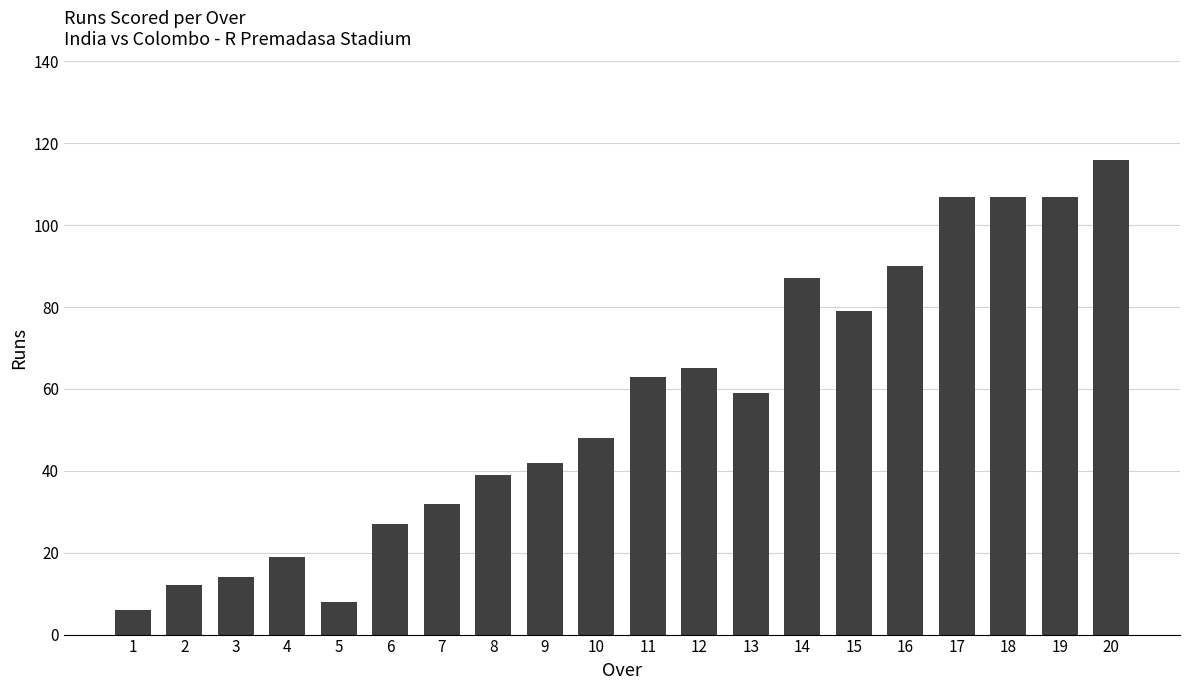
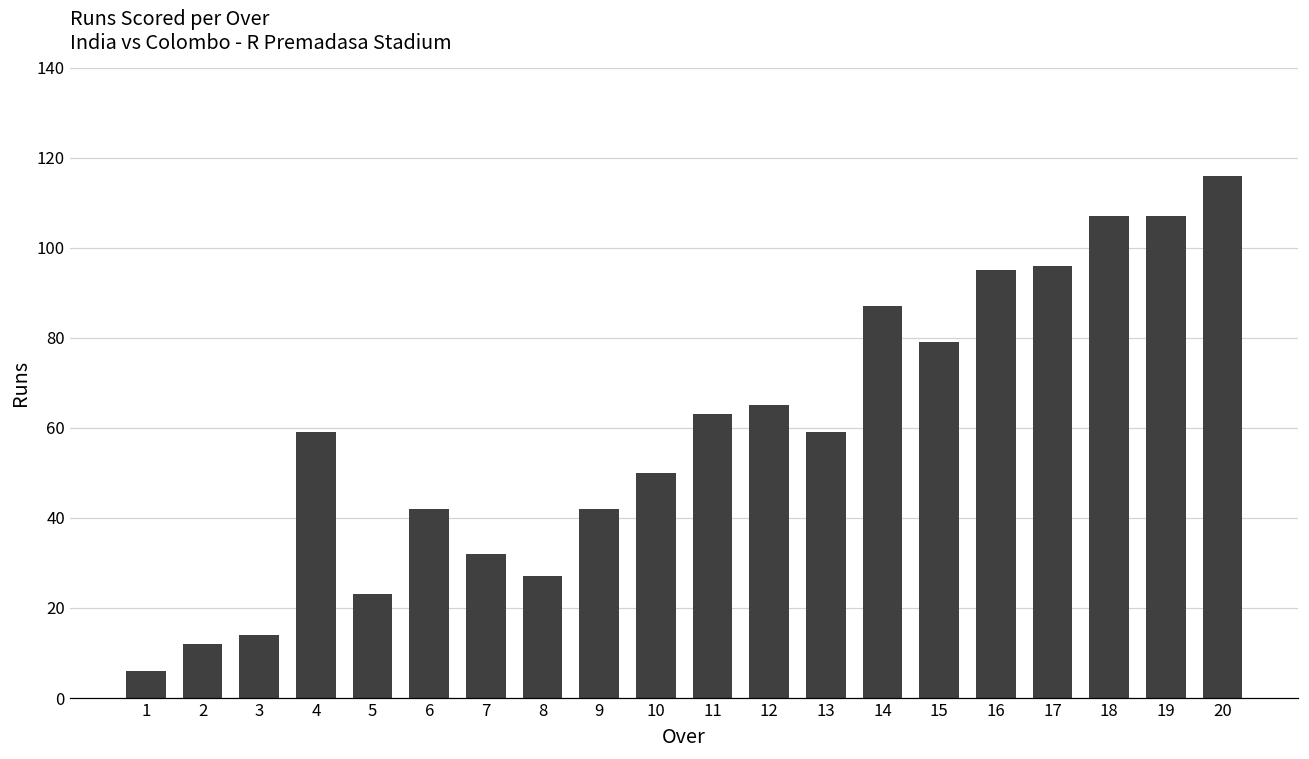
  {
    "1": 6,
    "2": 12,
    "3": 14,
-   "4": 19,
-   "5": 8,
-   "6": 27,
+   "4": 59,
+   "5": 23,
+   "6": 42,
    "7": 32,
-   "8": 39,
+   "8": 27,
    "9": 42,
-   "10": 48,
+   "10": 50,
    "11": 63,
    "12": 65,
    "13": 59,
    "14": 87,
    "15": 79,
-   "16": 90,
-   "17": 107,
+   "16": 95,
+   "17": 96,
    "18": 107,
    "19": 107,
    "20": 116
  }
